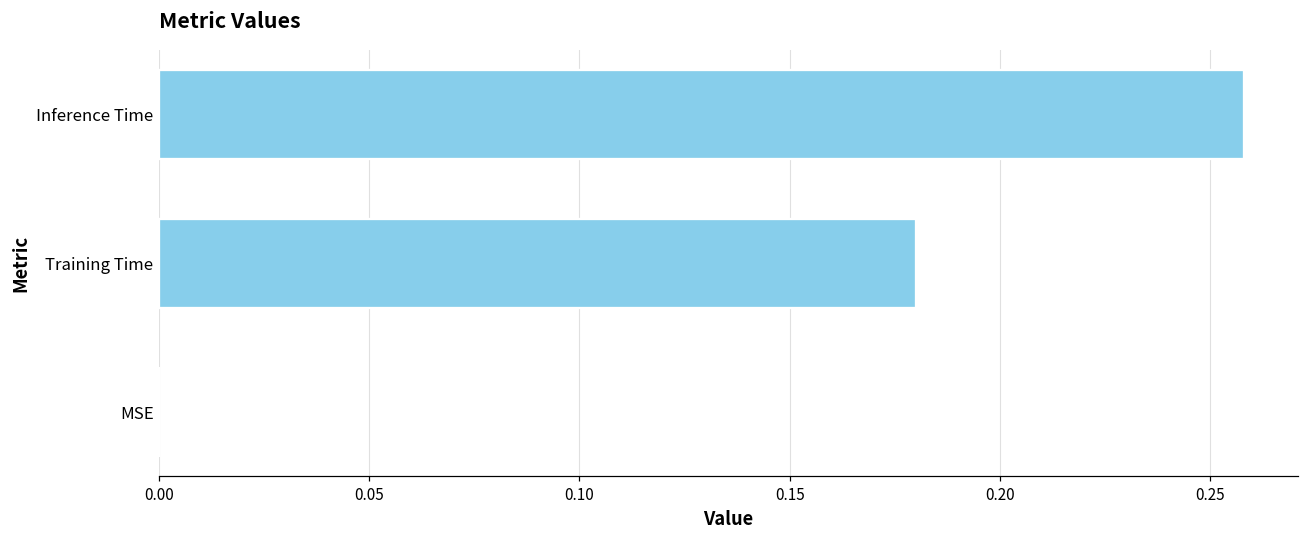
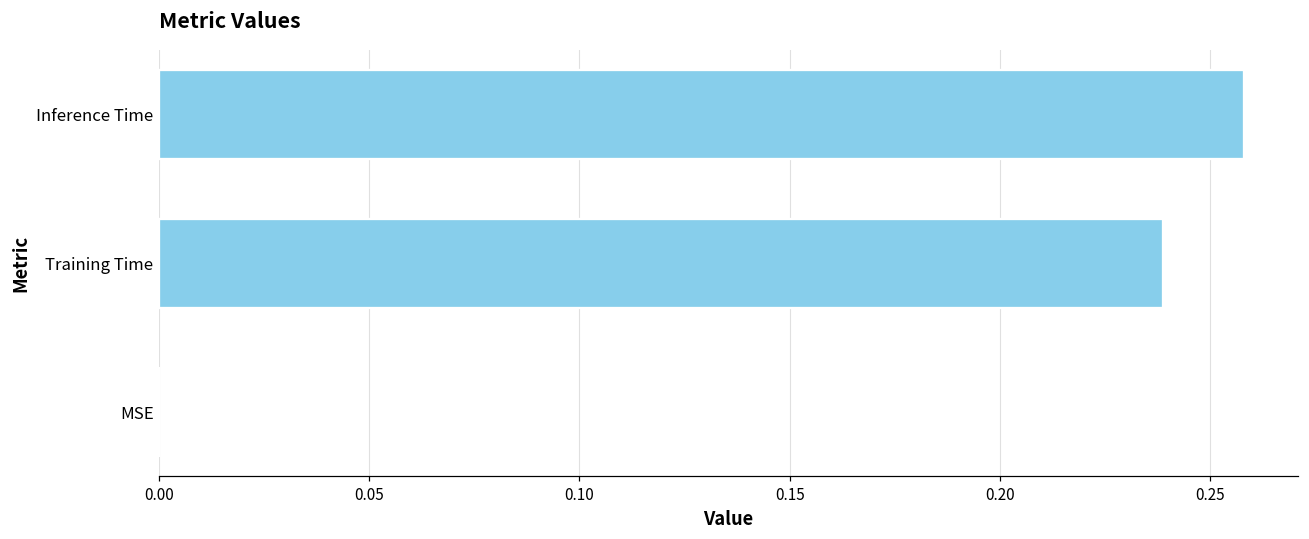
  {
    "Inference Time": 0.258,
-   "Training Time": 0.180,
+   "Training Time": 0.239,
    "MSE": 0.000
  }
